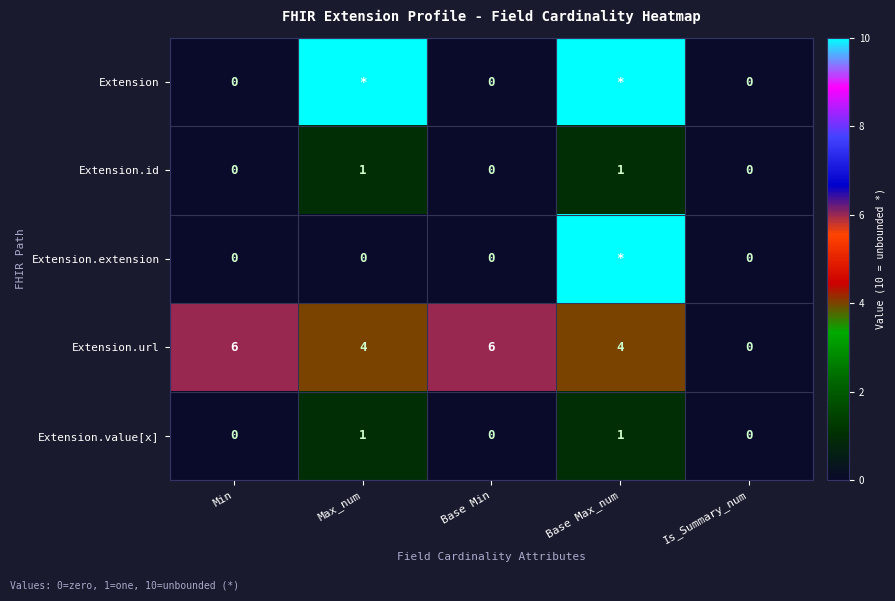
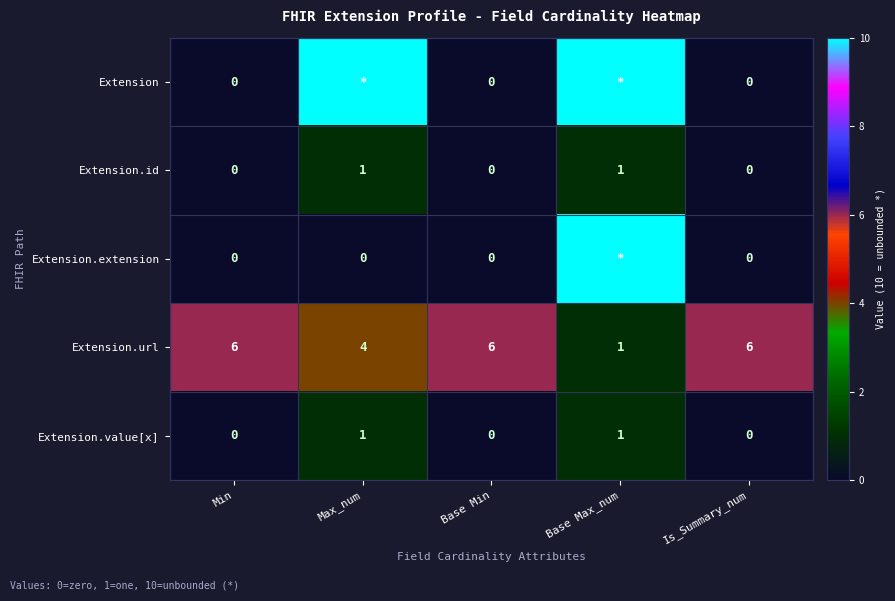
  {
    "Extension": {
      "Min": 0,
      "Base Min": 0,
      "Is_Summary_num": 0
    },
    "Extension.id": {
      "Min": 0,
      "Max_num": 1,
      "Base Min": 0,
      "Base Max_num": 1,
      "Is_Summary_num": 0
    },
    "Extension.extension": {
      "Min": 0,
      "Max_num": 0,
      "Base Min": 0,
      "Is_Summary_num": 0
    },
    "Extension.url": {
      "Min": 6,
      "Max_num": 4,
      "Base Min": 6,
-     "Base Max_num": 4,
-     "Is_Summary_num": 0
+     "Base Max_num": 1,
+     "Is_Summary_num": 6
    },
    "Extension.value[x]": {
      "Min": 0,
      "Max_num": 1,
      "Base Min": 0,
      "Base Max_num": 1,
      "Is_Summary_num": 0
    }
  }
